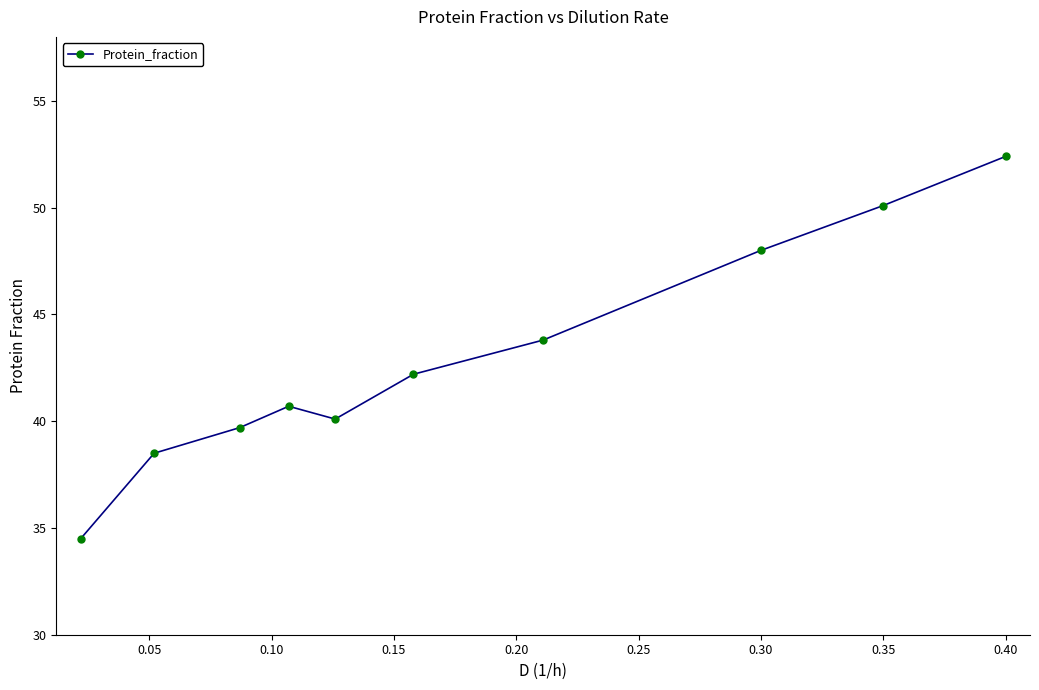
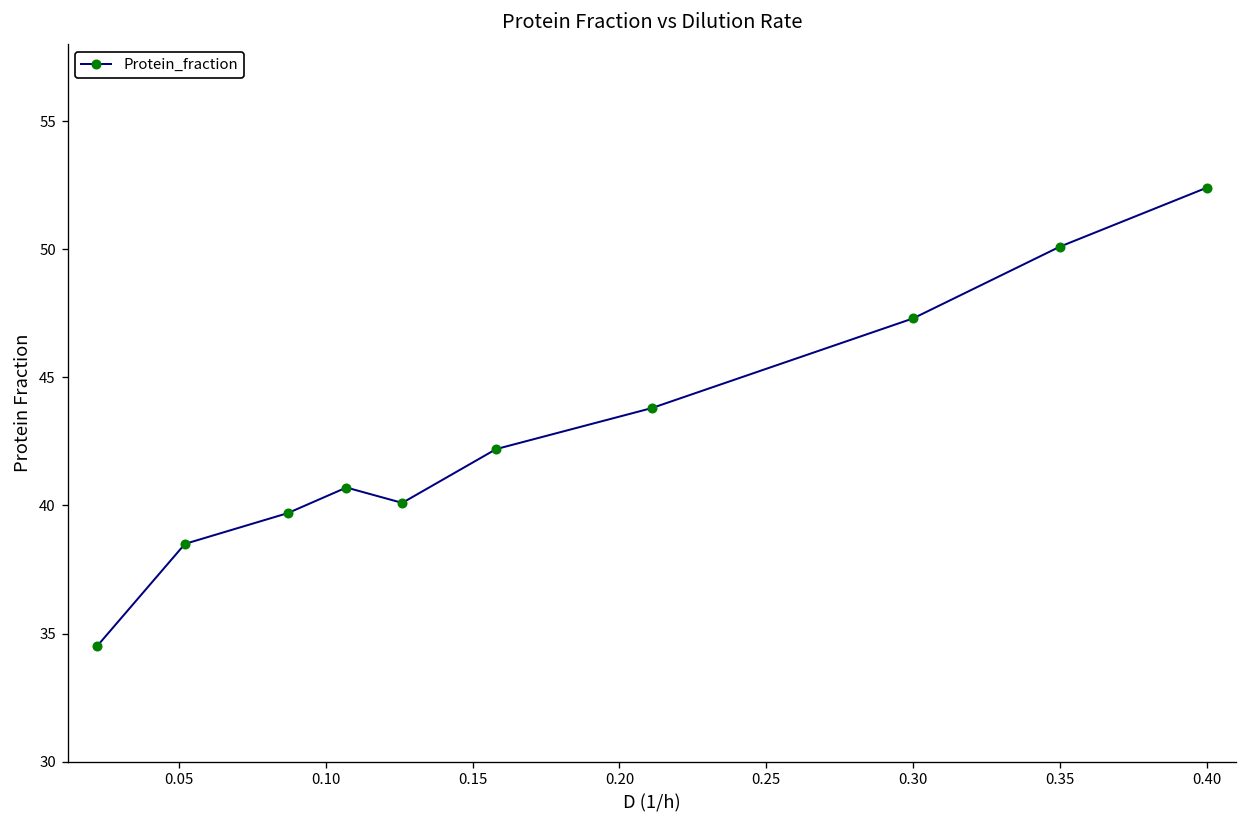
  {
-   "0.30": 48.0,
+   "0.30": 47.3,
    "0.35": 50.1,
    "0.40": 52.4
  }
